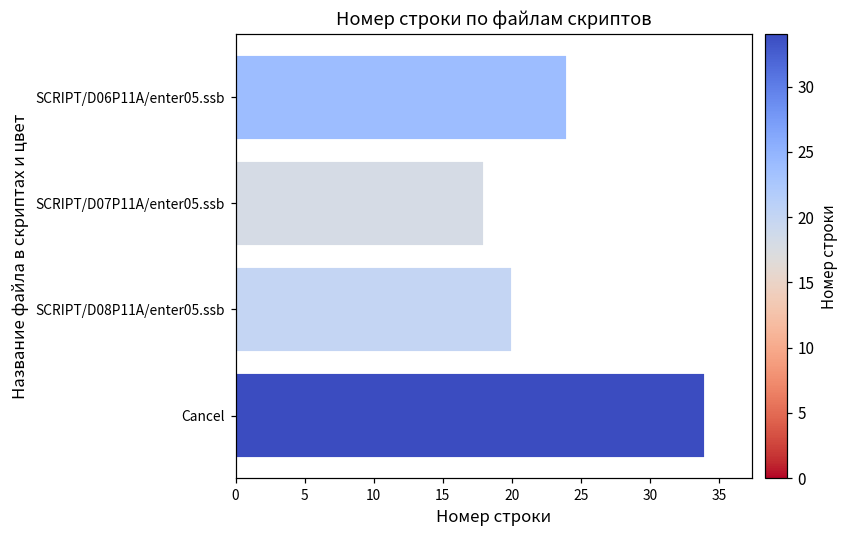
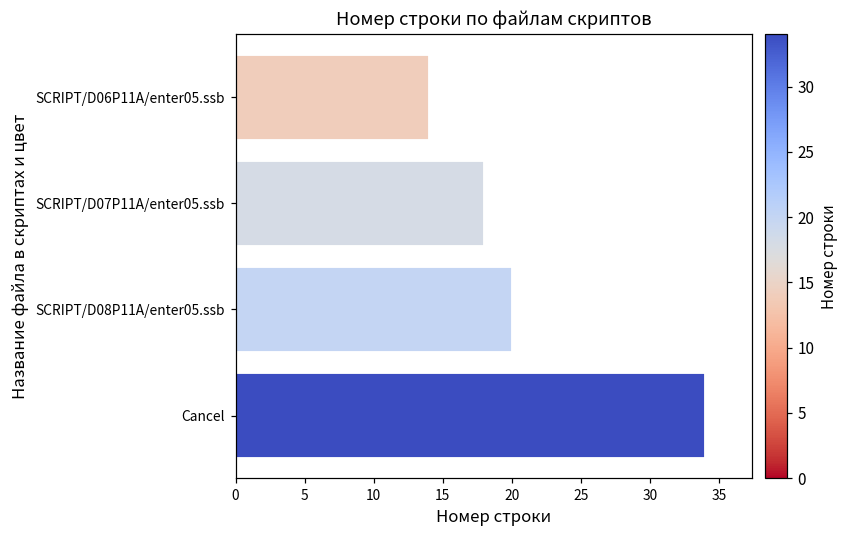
  {
-   "SCRIPT/D06P11A/enter05.ssb": 24,
+   "SCRIPT/D06P11A/enter05.ssb": 14,
    "SCRIPT/D07P11A/enter05.ssb": 18,
    "SCRIPT/D08P11A/enter05.ssb": 20,
    "Cancel": 34
  }
